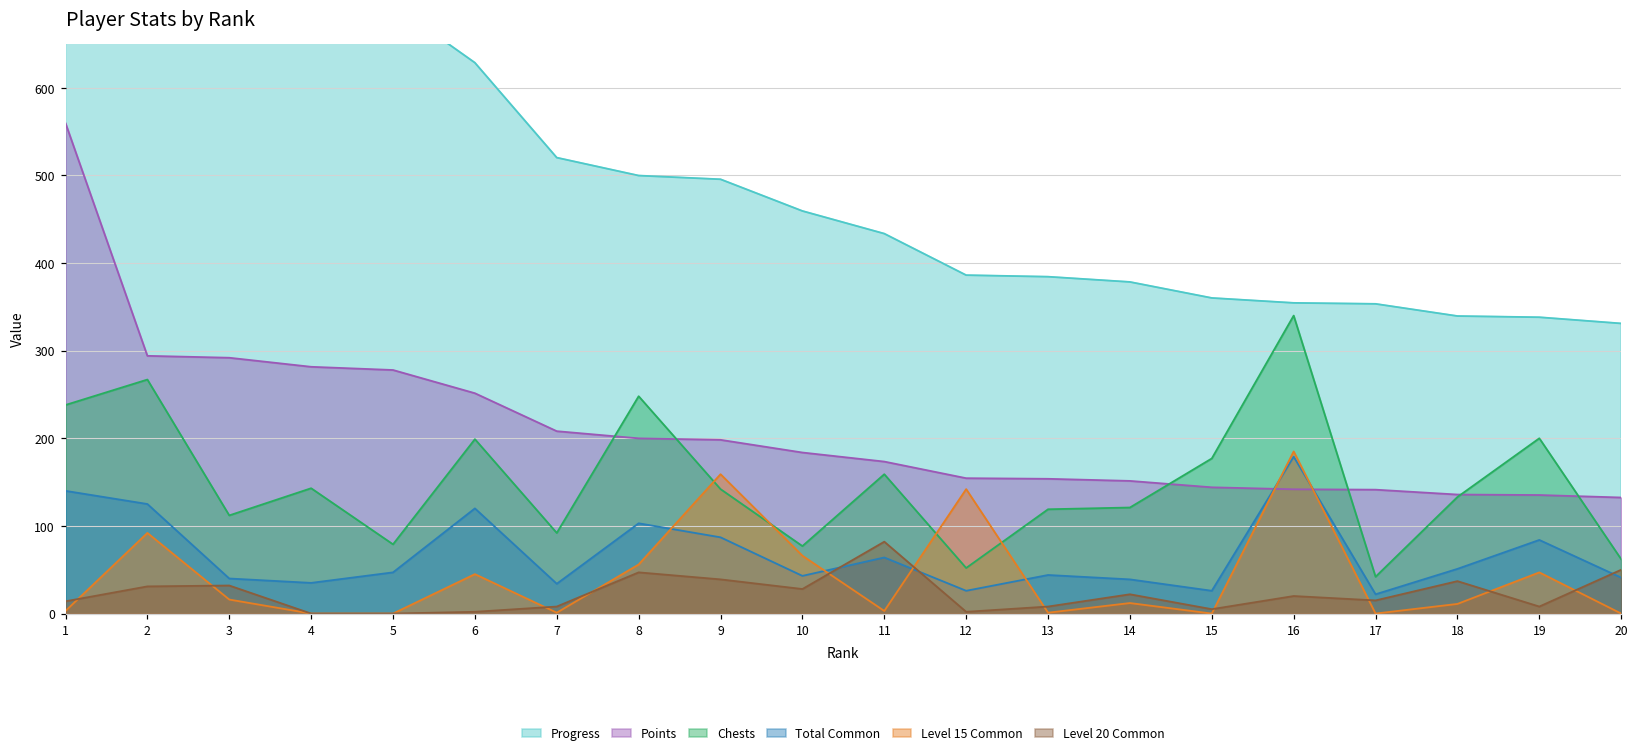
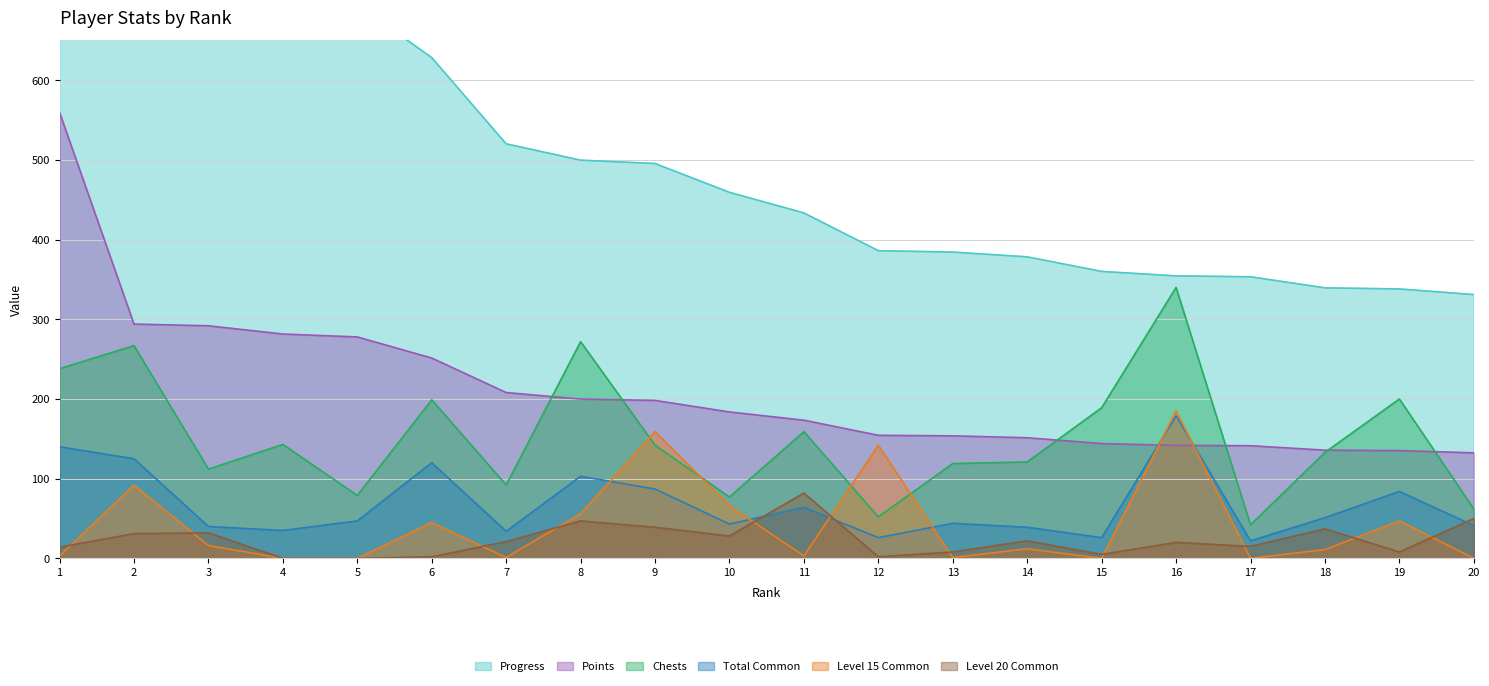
  {
    "Points": {
      "1": 560,
      "2": 290,
      "3": 290,
      "4": 280,
      "5": 280,
      "6": 250,
      "7": 210,
      "8": 200,
      "9": 200,
      "10": 180,
      "11": 170,
      "12": 150,
      "13": 150,
      "14": 150,
      "15": 140,
      "16": 140,
      "17": 140,
      "19": 140,
      "20": 130
    },
    "Chests": {
      "1": 240,
      "2": 270,
      "3": 110,
      "4": 140,
      "5": 80,
      "6": 200,
      "7": 90,
-     "8": 250,
+     "8": 270,
      "9": 140,
      "10": 80,
      "11": 160,
      "12": 50,
      "13": 120,
      "14": 120,
-     "15": 180,
+     "15": 190,
      "16": 340,
      "17": 40,
      "19": 200,
      "20": 60
    },
    "Level 15 Common": {
      "1": 0,
      "2": 90,
      "3": 20,
      "6": 50,
      "7": 0,
      "8": 60,
      "9": 160,
      "10": 70,
      "11": 0,
      "12": 140,
      "13": 0,
      "14": 10,
      "15": 0,
      "16": 190,
      "17": 0,
      "18": 10,
      "19": 50,
      "20": 0
    },
    "Level 20 Common": {
      "1": 10,
      "2": 30,
      "3": 30,
      "6": 0,
-     "7": 10,
+     "7": 20,
      "8": 50,
      "9": 40,
      "10": 30,
      "11": 80,
      "12": 0,
      "13": 10,
      "14": 20,
      "15": 10,
      "16": 20,
      "17": 20,
      "18": 40,
      "19": 10,
      "20": 50
    }
  }
